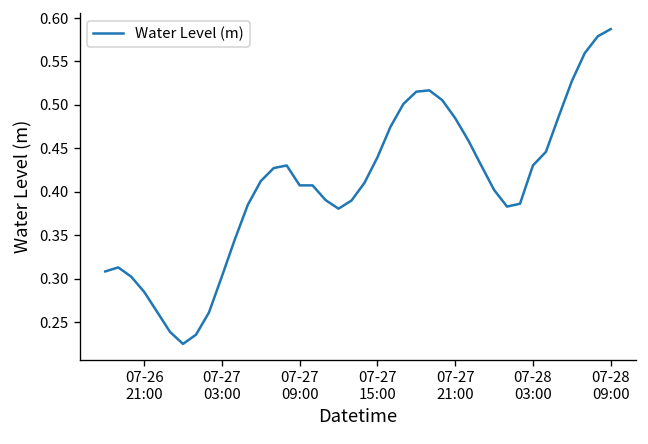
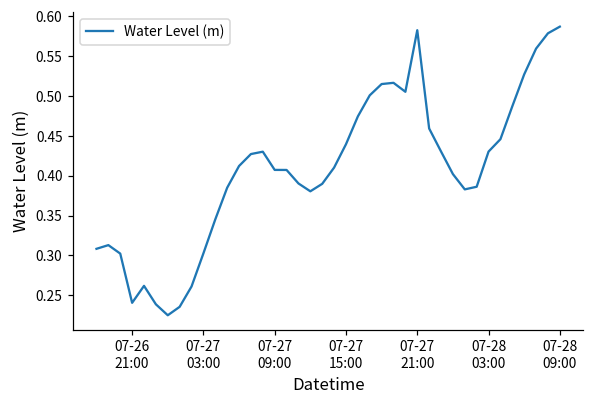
  {
-   "07-26 21:00": 0.28,
+   "07-26 21:00": 0.24,
    "07-27 03:00": 0.30,
    "07-27 09:00": 0.41,
    "07-27 15:00": 0.44,
-   "07-27 21:00": 0.48,
+   "07-27 21:00": 0.58,
    "07-28 03:00": 0.43,
    "07-28 09:00": 0.59
  }
